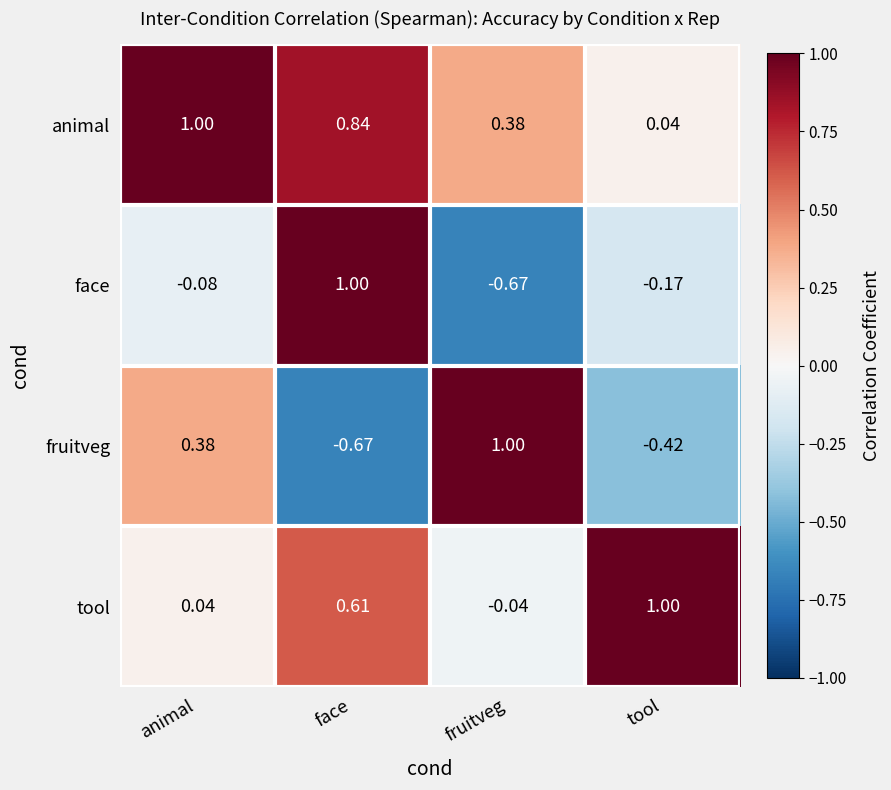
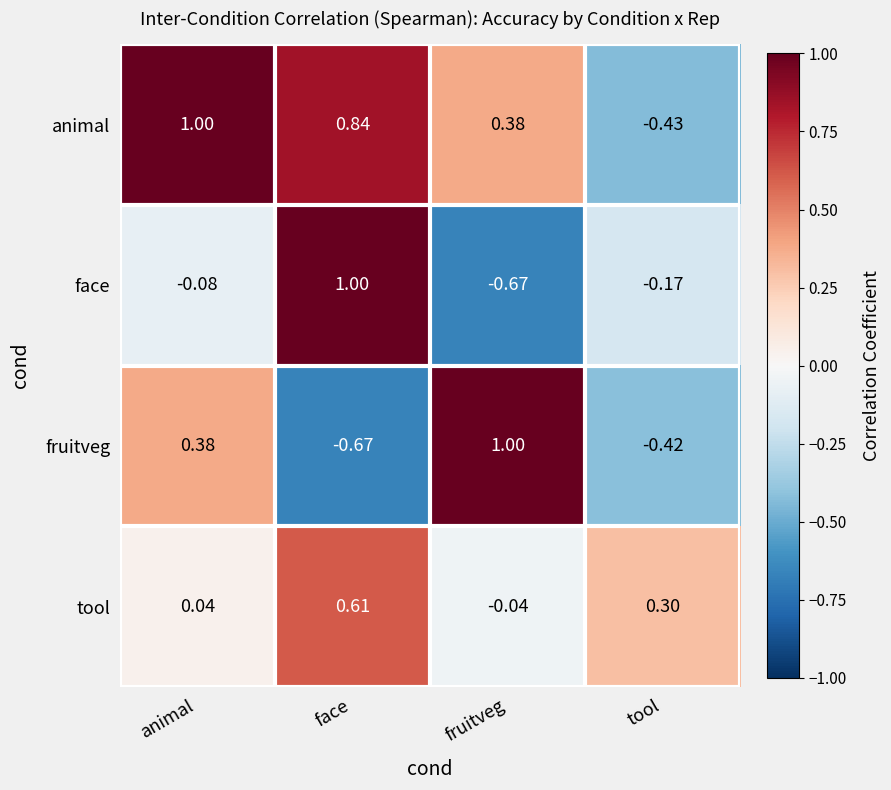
  {
    "animal": {
      "animal": 1.00,
      "face": 0.84,
      "fruitveg": 0.38,
-     "tool": 0.04
+     "tool": -0.43
    },
    "face": {
      "animal": -0.08,
      "face": 1.00,
      "fruitveg": -0.67,
      "tool": -0.17
    },
    "fruitveg": {
      "animal": 0.38,
      "face": -0.67,
      "fruitveg": 1.00,
      "tool": -0.42
    },
    "tool": {
      "animal": 0.04,
      "face": 0.61,
      "fruitveg": -0.04,
-     "tool": 1.00
+     "tool": 0.30
    }
  }
